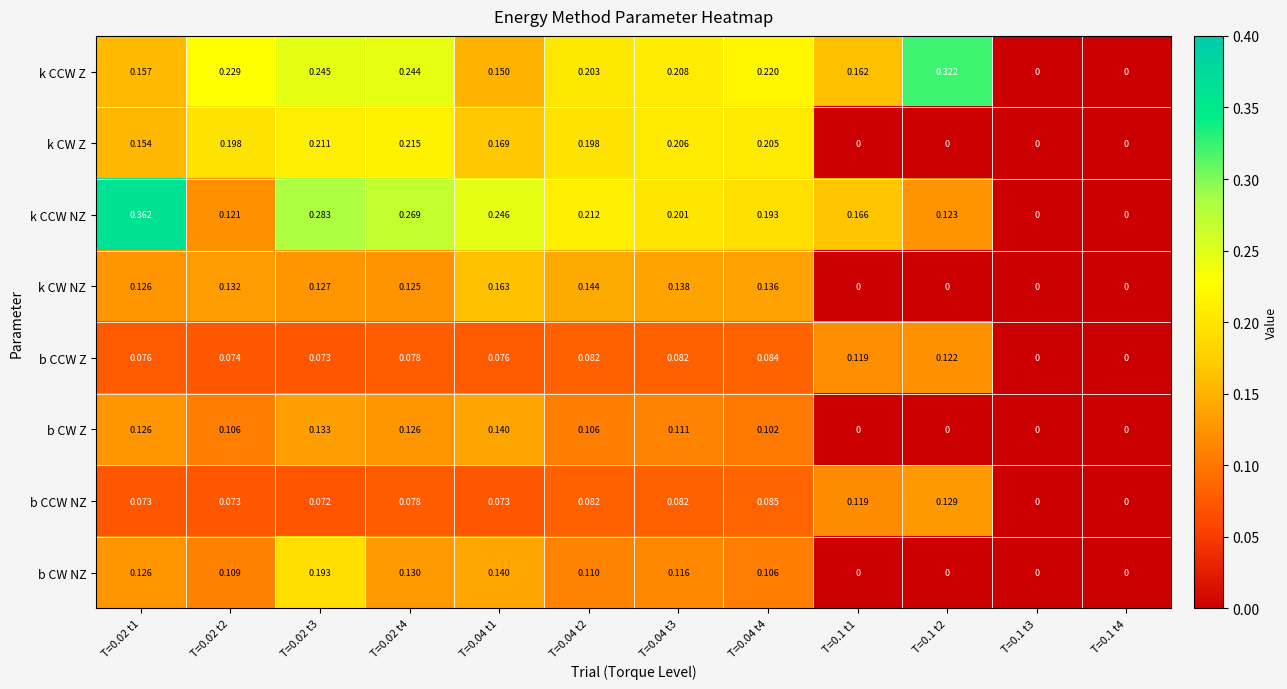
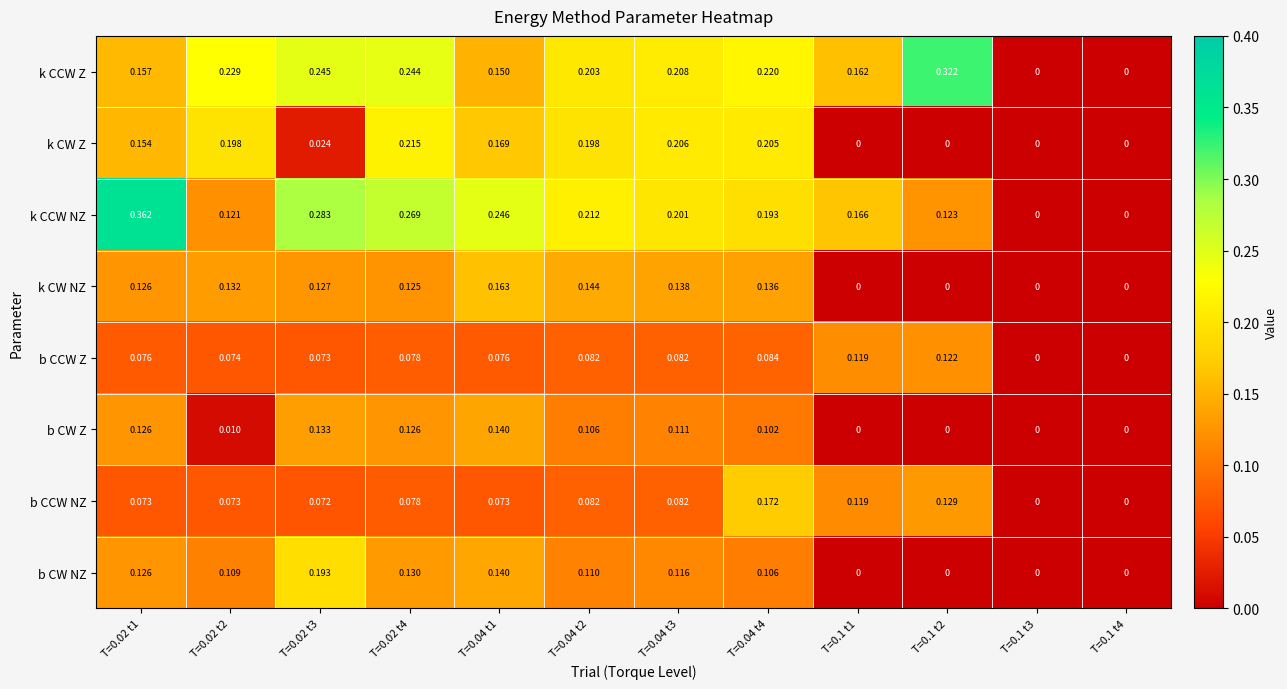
  {
    "k CCW Z": {
      "T=0.02 t1": 0.157,
      "T=0.02 t2": 0.229,
      "T=0.02 t3": 0.245,
      "T=0.02 t4": 0.244,
      "T=0.04 t1": 0.150,
      "T=0.04 t2": 0.203,
      "T=0.04 t3": 0.208,
      "T=0.04 t4": 0.220,
      "T=0.1 t1": 0.162,
      "T=0.1 t2": 0.322,
      "T=0.1 t3": 0,
      "T=0.1 t4": 0
    },
    "k CW Z": {
      "T=0.02 t1": 0.154,
      "T=0.02 t2": 0.198,
-     "T=0.02 t3": 0.211,
+     "T=0.02 t3": 0.024,
      "T=0.02 t4": 0.215,
      "T=0.04 t1": 0.169,
      "T=0.04 t2": 0.198,
      "T=0.04 t3": 0.206,
      "T=0.04 t4": 0.205,
      "T=0.1 t1": 0,
      "T=0.1 t2": 0,
      "T=0.1 t3": 0,
      "T=0.1 t4": 0
    },
    "k CCW NZ": {
      "T=0.02 t1": 0.362,
      "T=0.02 t2": 0.121,
      "T=0.02 t3": 0.283,
      "T=0.02 t4": 0.269,
      "T=0.04 t1": 0.246,
      "T=0.04 t2": 0.212,
      "T=0.04 t3": 0.201,
      "T=0.04 t4": 0.193,
      "T=0.1 t1": 0.166,
      "T=0.1 t2": 0.123,
      "T=0.1 t3": 0,
      "T=0.1 t4": 0
    },
    "k CW NZ": {
      "T=0.02 t1": 0.126,
      "T=0.02 t2": 0.132,
      "T=0.02 t3": 0.127,
      "T=0.02 t4": 0.125,
      "T=0.04 t1": 0.163,
      "T=0.04 t2": 0.144,
      "T=0.04 t3": 0.138,
      "T=0.04 t4": 0.136,
      "T=0.1 t1": 0,
      "T=0.1 t2": 0,
      "T=0.1 t3": 0,
      "T=0.1 t4": 0
    },
    "b CCW Z": {
      "T=0.02 t1": 0.076,
      "T=0.02 t2": 0.074,
      "T=0.02 t3": 0.073,
      "T=0.02 t4": 0.078,
      "T=0.04 t1": 0.076,
      "T=0.04 t2": 0.082,
      "T=0.04 t3": 0.082,
      "T=0.04 t4": 0.084,
      "T=0.1 t1": 0.119,
      "T=0.1 t2": 0.122,
      "T=0.1 t3": 0,
      "T=0.1 t4": 0
    },
    "b CW Z": {
      "T=0.02 t1": 0.126,
-     "T=0.02 t2": 0.106,
+     "T=0.02 t2": 0.010,
      "T=0.02 t3": 0.133,
      "T=0.02 t4": 0.126,
      "T=0.04 t1": 0.140,
      "T=0.04 t2": 0.106,
      "T=0.04 t3": 0.111,
      "T=0.04 t4": 0.102,
      "T=0.1 t1": 0,
      "T=0.1 t2": 0,
      "T=0.1 t3": 0,
      "T=0.1 t4": 0
    },
    "b CCW NZ": {
      "T=0.02 t1": 0.073,
      "T=0.02 t2": 0.073,
      "T=0.02 t3": 0.072,
      "T=0.02 t4": 0.078,
      "T=0.04 t1": 0.073,
      "T=0.04 t2": 0.082,
      "T=0.04 t3": 0.082,
-     "T=0.04 t4": 0.085,
+     "T=0.04 t4": 0.172,
      "T=0.1 t1": 0.119,
      "T=0.1 t2": 0.129,
      "T=0.1 t3": 0,
      "T=0.1 t4": 0
    },
    "b CW NZ": {
      "T=0.02 t1": 0.126,
      "T=0.02 t2": 0.109,
      "T=0.02 t3": 0.193,
      "T=0.02 t4": 0.130,
      "T=0.04 t1": 0.140,
      "T=0.04 t2": 0.110,
      "T=0.04 t3": 0.116,
      "T=0.04 t4": 0.106,
      "T=0.1 t1": 0,
      "T=0.1 t2": 0,
      "T=0.1 t3": 0,
      "T=0.1 t4": 0
    }
  }
